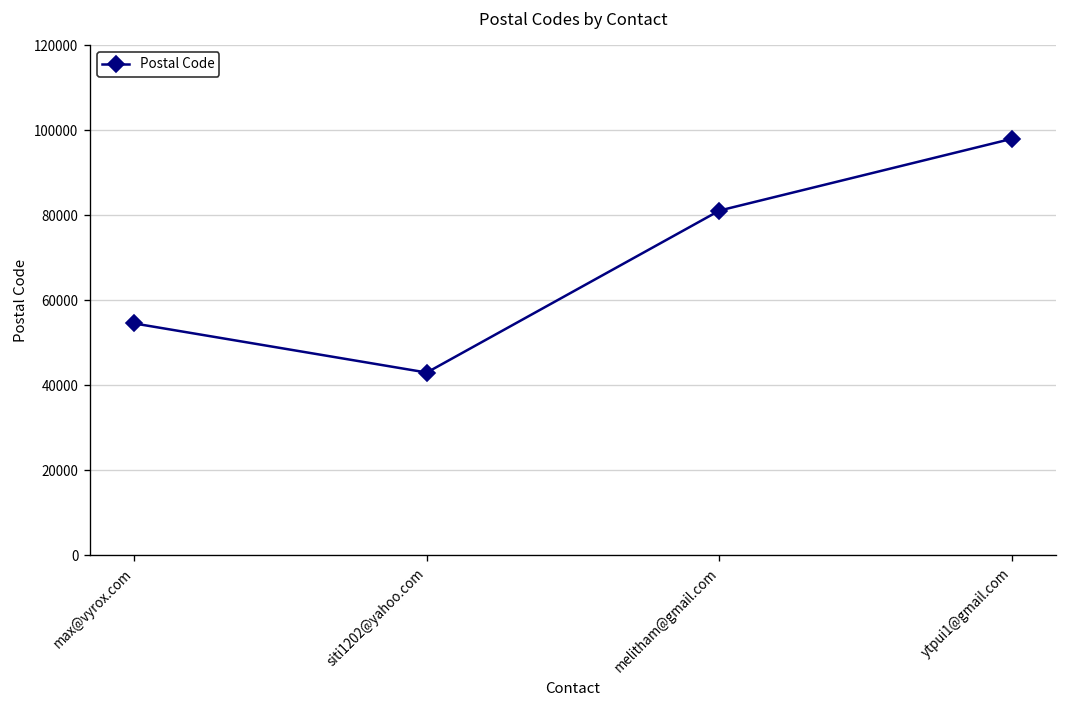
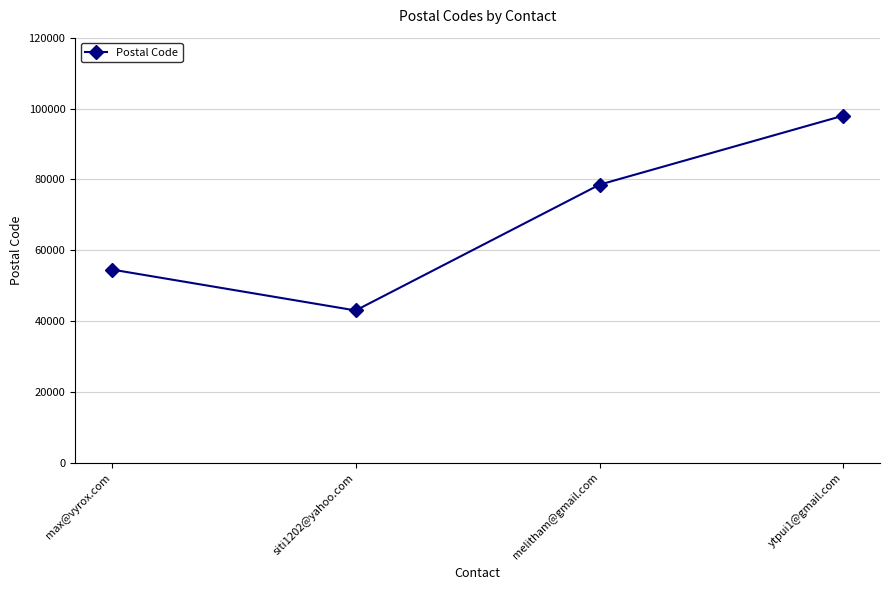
  {
    "max@vyrox.com": 55000,
    "siti1202@yahoo.com": 43000,
-   "melitham@gmail.com": 81000,
+   "melitham@gmail.com": 79000,
    "ytpui1@gmail.com": 98000
  }
